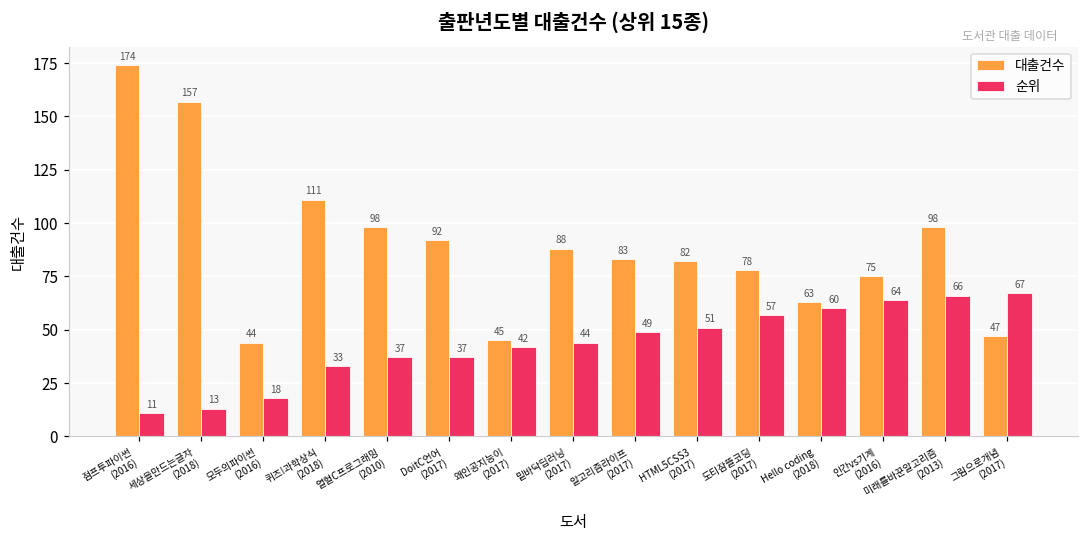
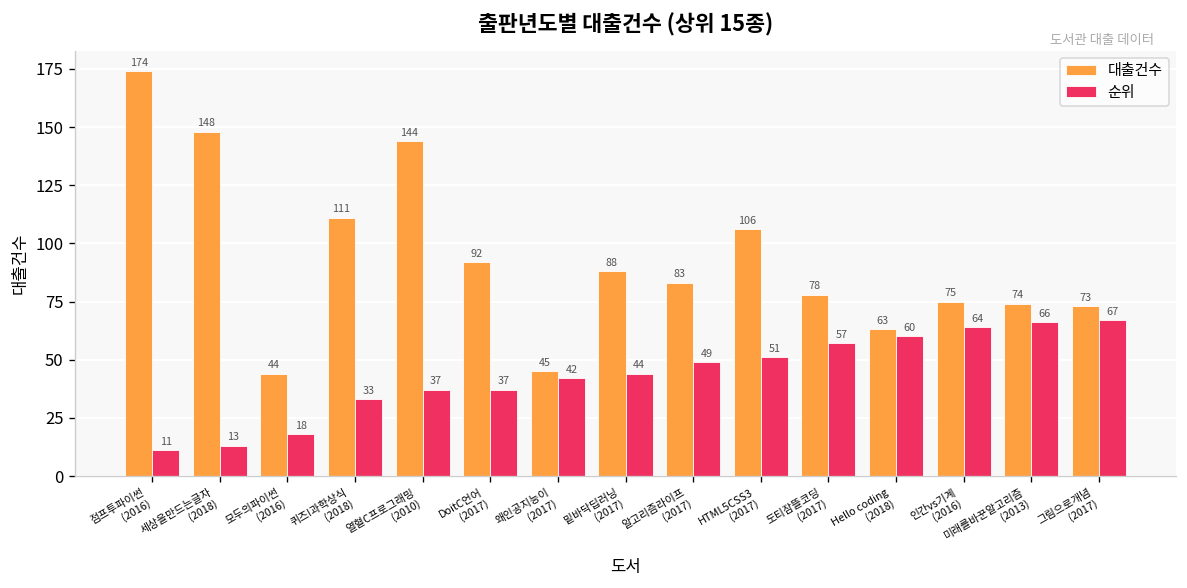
  {
    "대출건수": {
      "점프투파이썬 (2016)": 174,
-     "세상을만드는글자 (2018)": 157,
+     "세상을만드는글자 (2018)": 148,
      "모두의파이썬 (2016)": 44,
      "퀴즈!과학상식 (2018)": 111,
-     "열혈C프로그래밍 (2010)": 98,
+     "열혈C프로그래밍 (2010)": 144,
      "DoitC언어 (2017)": 92,
      "왜인공지능이 (2017)": 45,
      "밑바닥딥러닝 (2017)": 88,
      "알고리즘라이프 (2017)": 83,
-     "HTML5CSS3 (2017)": 82,
+     "HTML5CSS3 (2017)": 106,
      "도티잠뜰코딩 (2017)": 78,
      "Hello coding (2018)": 63,
      "인간vs기계 (2016)": 75,
-     "미래를바꾼알고리즘 (2013)": 98,
-     "그림으로개념 (2017)": 47
+     "미래를바꾼알고리즘 (2013)": 74,
+     "그림으로개념 (2017)": 73
    },
    "순위": {
      "점프투파이썬 (2016)": 11,
      "세상을만드는글자 (2018)": 13,
      "모두의파이썬 (2016)": 18,
      "퀴즈!과학상식 (2018)": 33,
      "열혈C프로그래밍 (2010)": 37,
      "DoitC언어 (2017)": 37,
      "왜인공지능이 (2017)": 42,
      "밑바닥딥러닝 (2017)": 44,
      "알고리즘라이프 (2017)": 49,
      "HTML5CSS3 (2017)": 51,
      "도티잠뜰코딩 (2017)": 57,
      "Hello coding (2018)": 60,
      "인간vs기계 (2016)": 64,
      "미래를바꾼알고리즘 (2013)": 66,
      "그림으로개념 (2017)": 67
    }
  }
